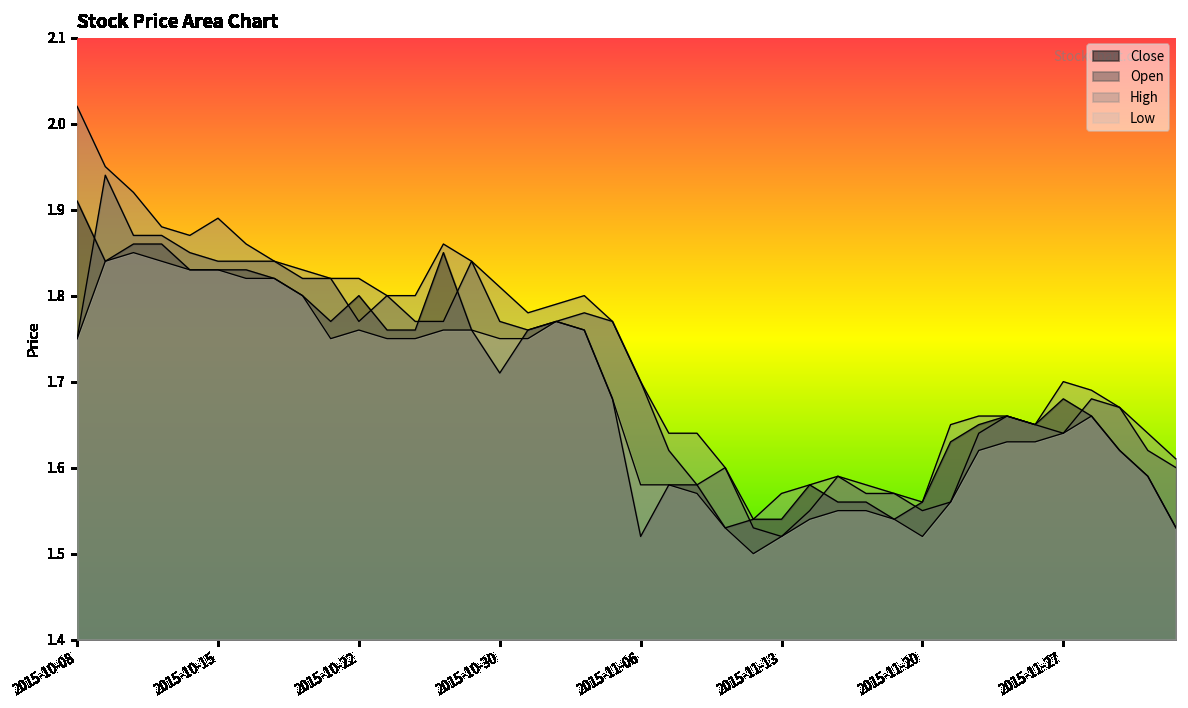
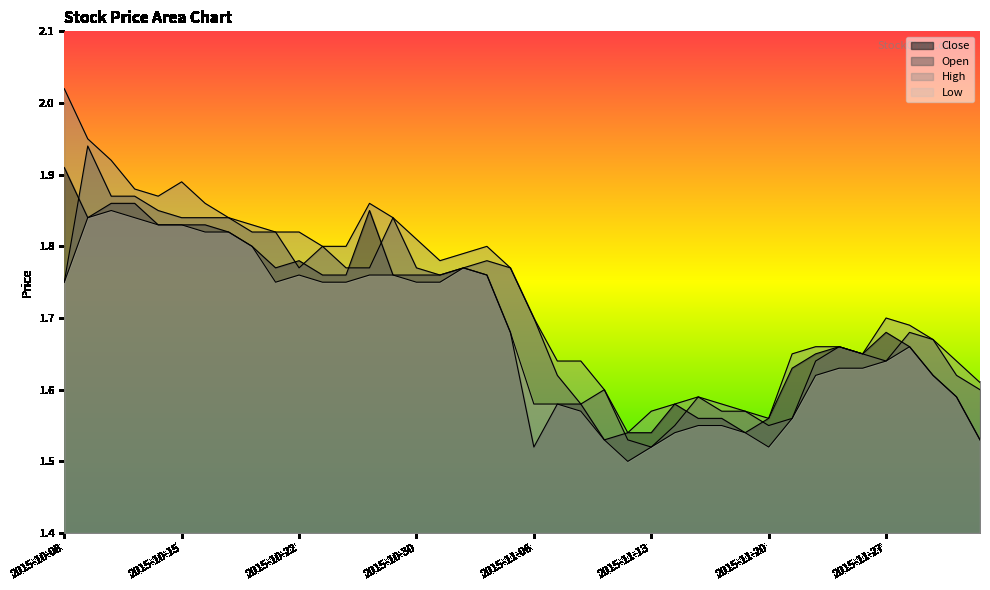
  {
    "Close": {
      "2015-10-08": 1.91,
-     "2015-10-22": 1.80,
-     "2015-10-30": 1.71,
+     "2015-10-22": 1.78,
+     "2015-10-30": 1.76,
      "2015-11-06": 1.52,
      "2015-11-13": 1.54,
      "2015-11-27": 1.68
    }
  }
